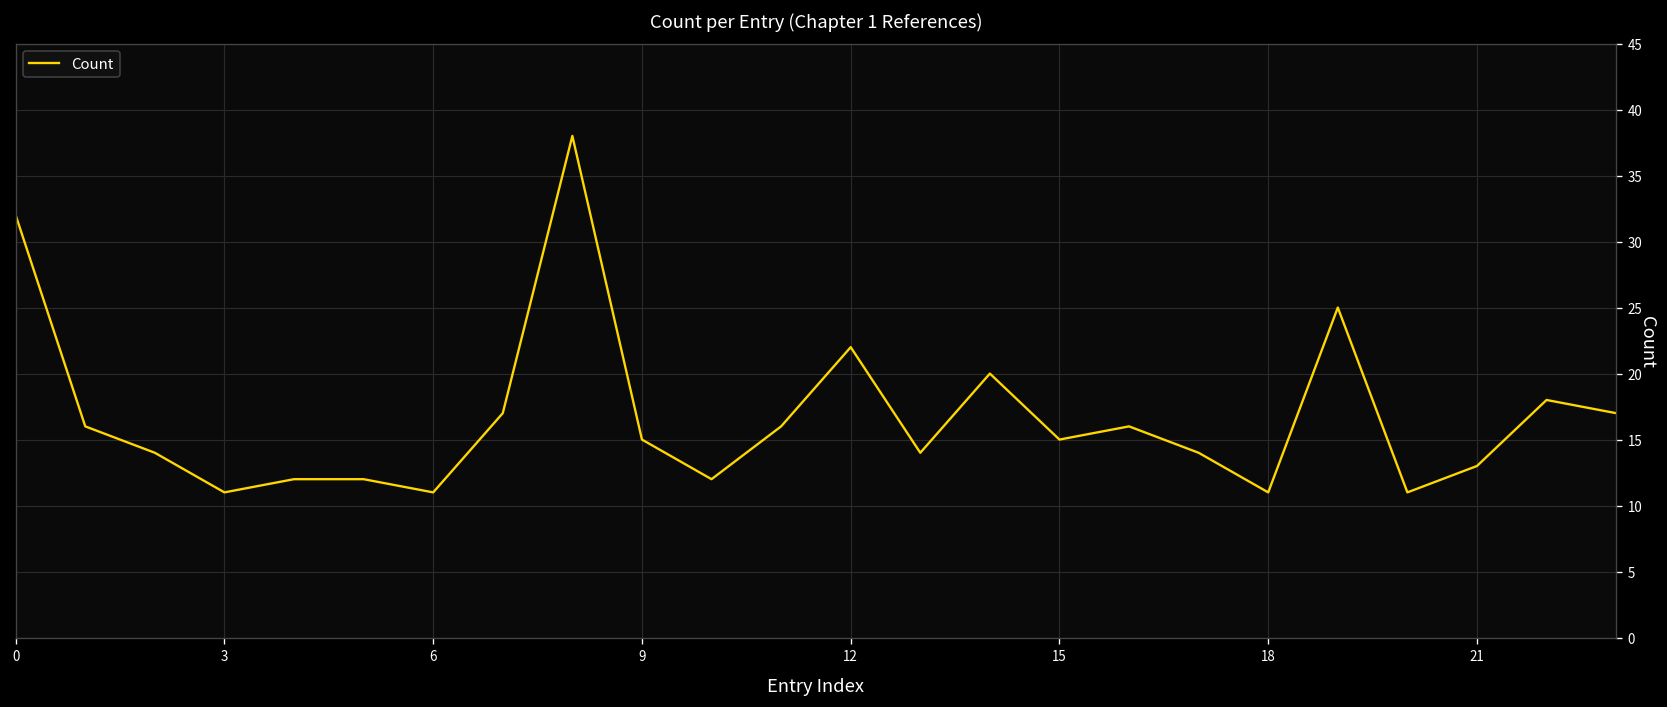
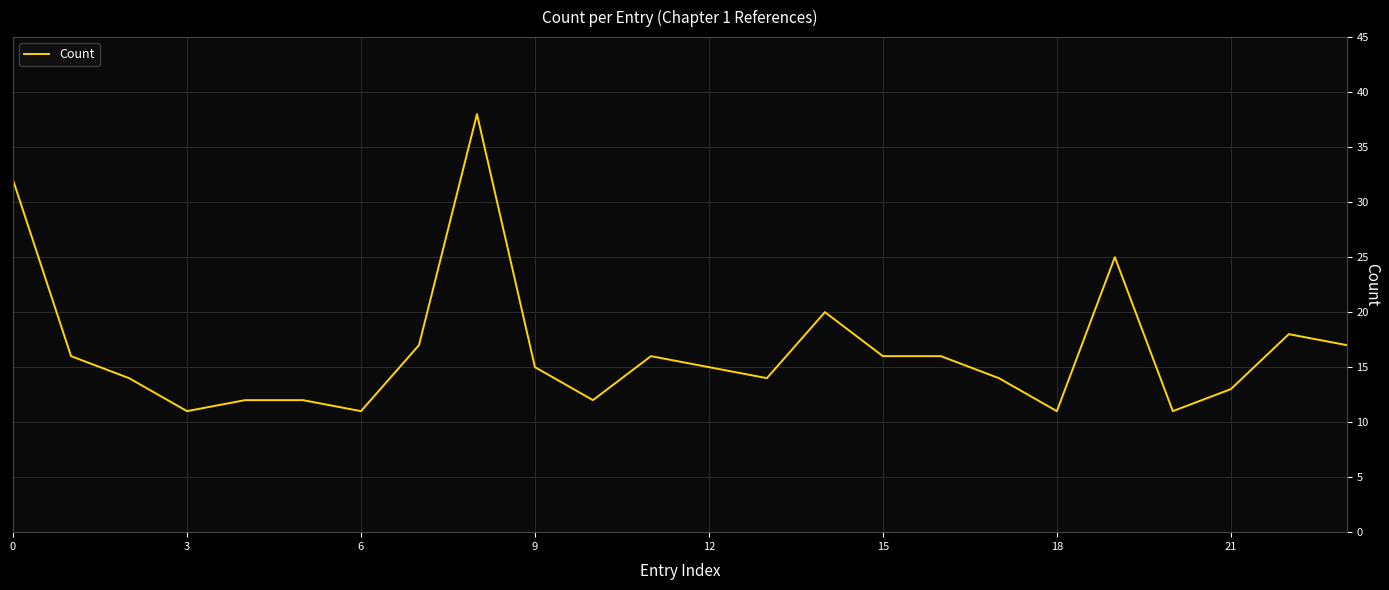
  {
    "0": 32,
    "3": 11,
    "6": 11,
    "9": 15,
-   "12": 22,
-   "15": 15,
+   "12": 15,
+   "15": 16,
    "18": 11,
    "21": 13
  }
